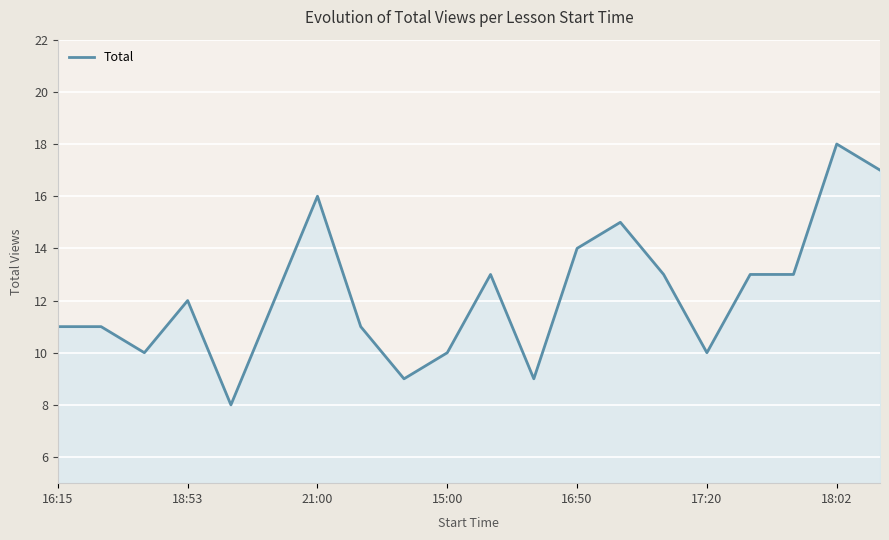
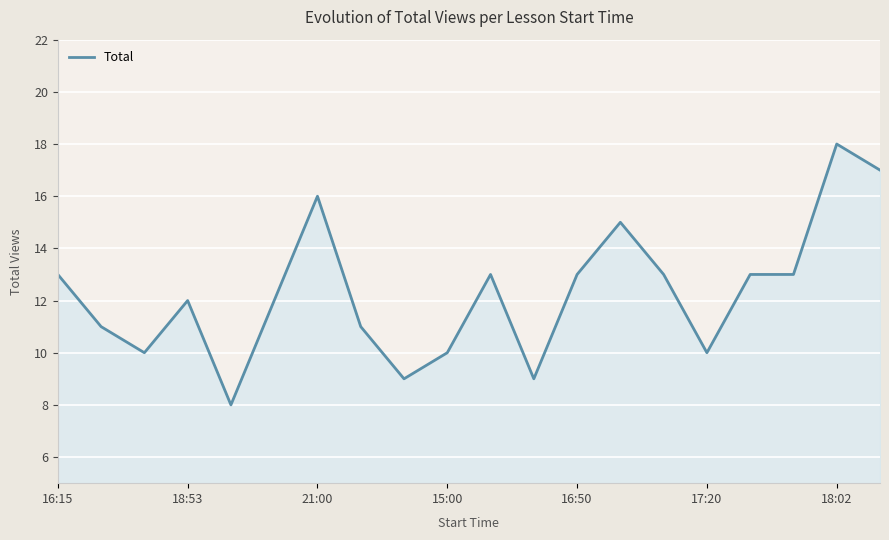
  {
-   "16:15": 11,
+   "16:15": 13,
    "18:53": 12,
    "21:00": 16,
    "15:00": 10,
-   "16:50": 14,
+   "16:50": 13,
    "17:20": 10,
    "18:02": 18
  }
